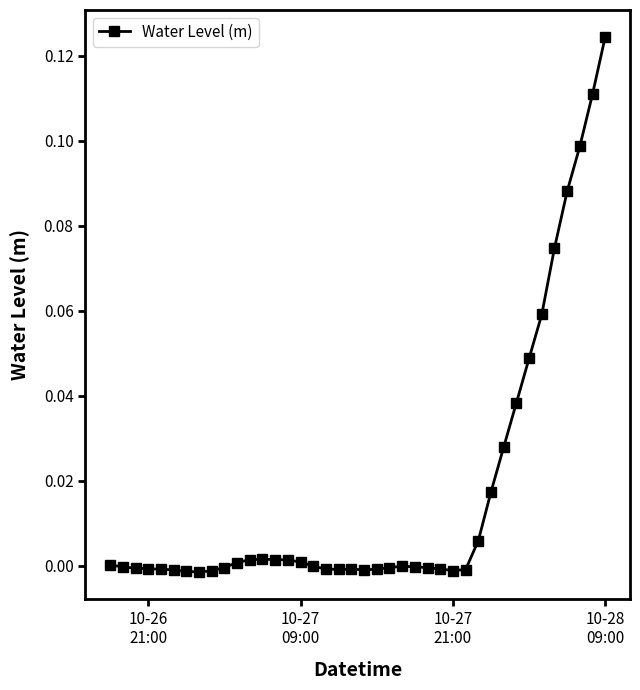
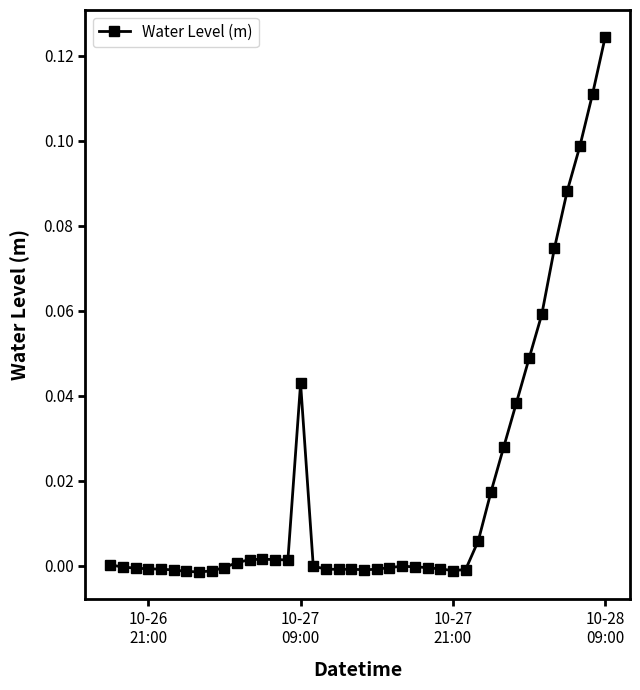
  {
    "10-26 21:00": -0.001,
-   "10-27 09:00": 0.001,
+   "10-27 09:00": 0.043,
    "10-27 21:00": -0.001,
    "10-28 09:00": 0.125
  }
